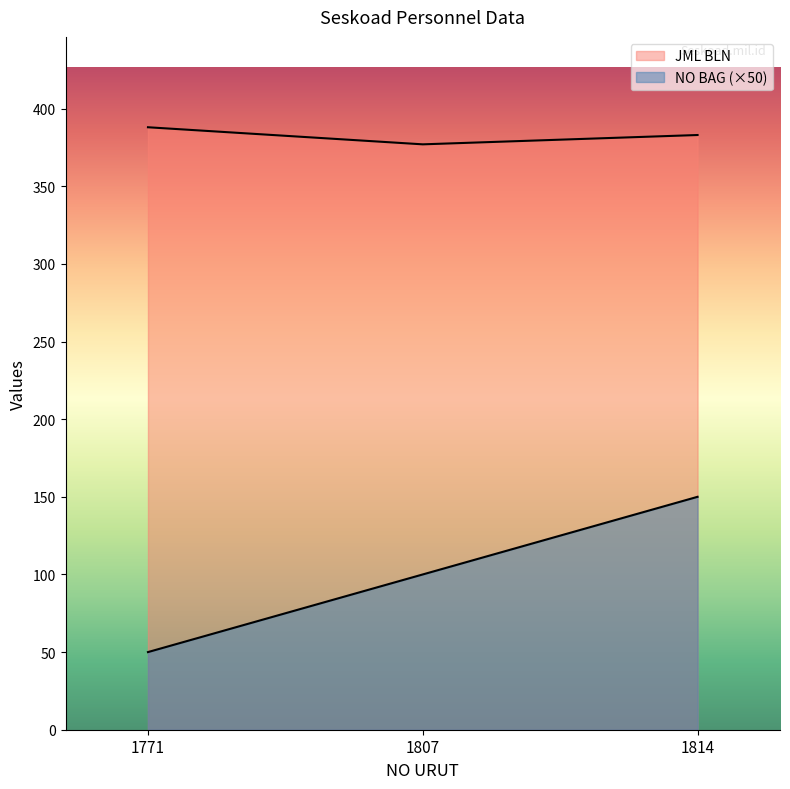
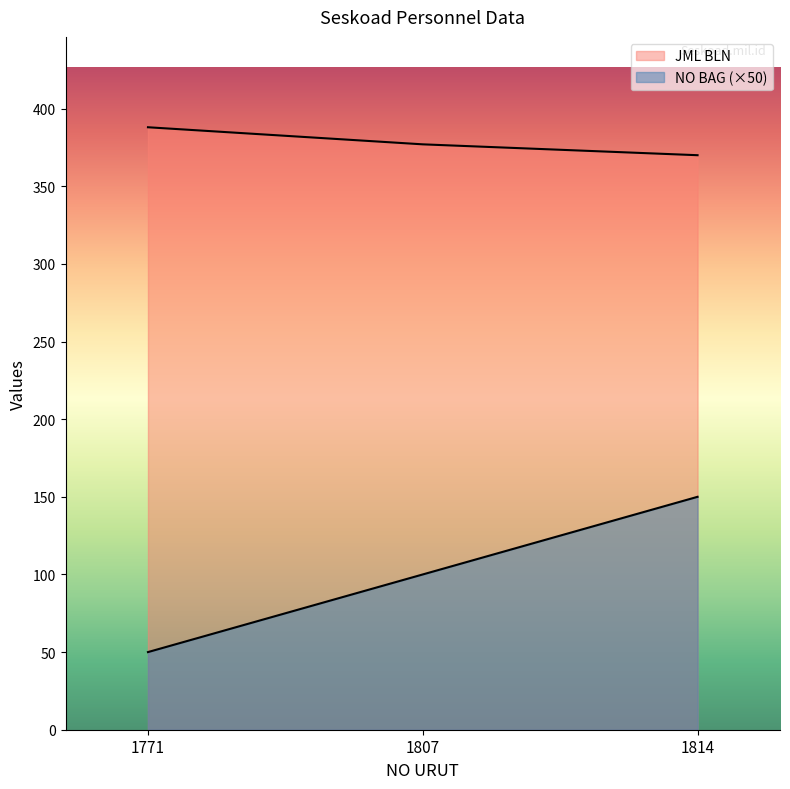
  {
    "JML BLN": {
      "1771": 388,
      "1807": 377,
-     "1814": 383
+     "1814": 370
    },
    "NO BAG (×50)": {
      "1771": 50,
      "1807": 100,
      "1814": 150
    }
  }
